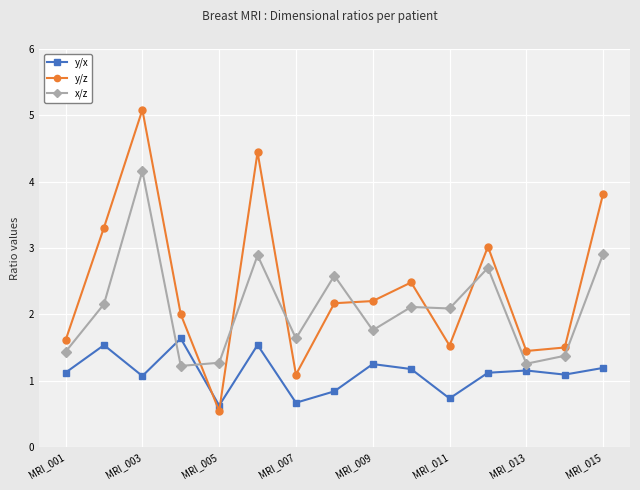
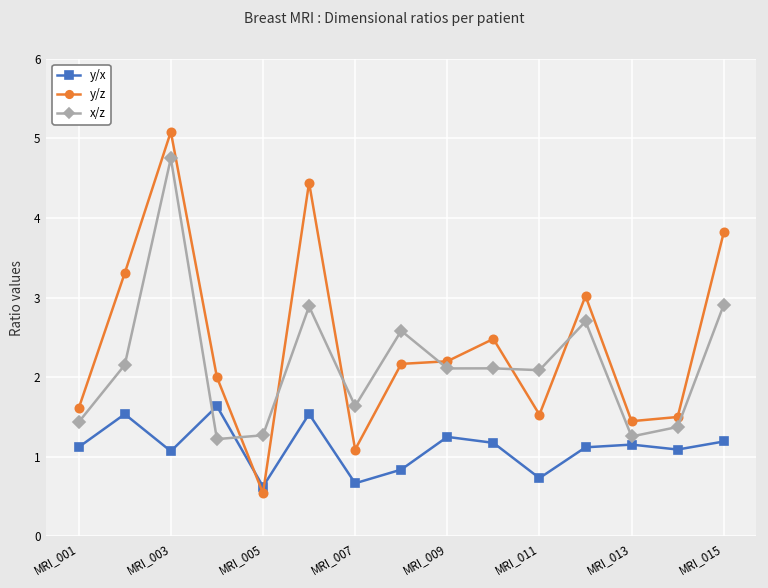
  {
    "y/x": {
      "MRI_001": 1.1,
      "MRI_003": 1.1,
      "MRI_005": 0.6,
      "MRI_007": 0.7,
      "MRI_009": 1.3,
      "MRI_011": 0.7,
      "MRI_013": 1.2,
      "MRI_015": 1.2
    },
    "y/z": {
      "MRI_001": 1.6,
      "MRI_003": 5.1,
      "MRI_005": 0.5,
      "MRI_007": 1.1,
      "MRI_009": 2.2,
      "MRI_011": 1.5,
      "MRI_013": 1.4,
      "MRI_015": 3.8
    },
    "x/z": {
      "MRI_001": 1.4,
-     "MRI_003": 4.2,
+     "MRI_003": 4.8,
      "MRI_005": 1.3,
      "MRI_007": 1.6,
-     "MRI_009": 1.8,
+     "MRI_009": 2.1,
      "MRI_011": 2.1,
      "MRI_013": 1.3,
      "MRI_015": 2.9
    }
  }
